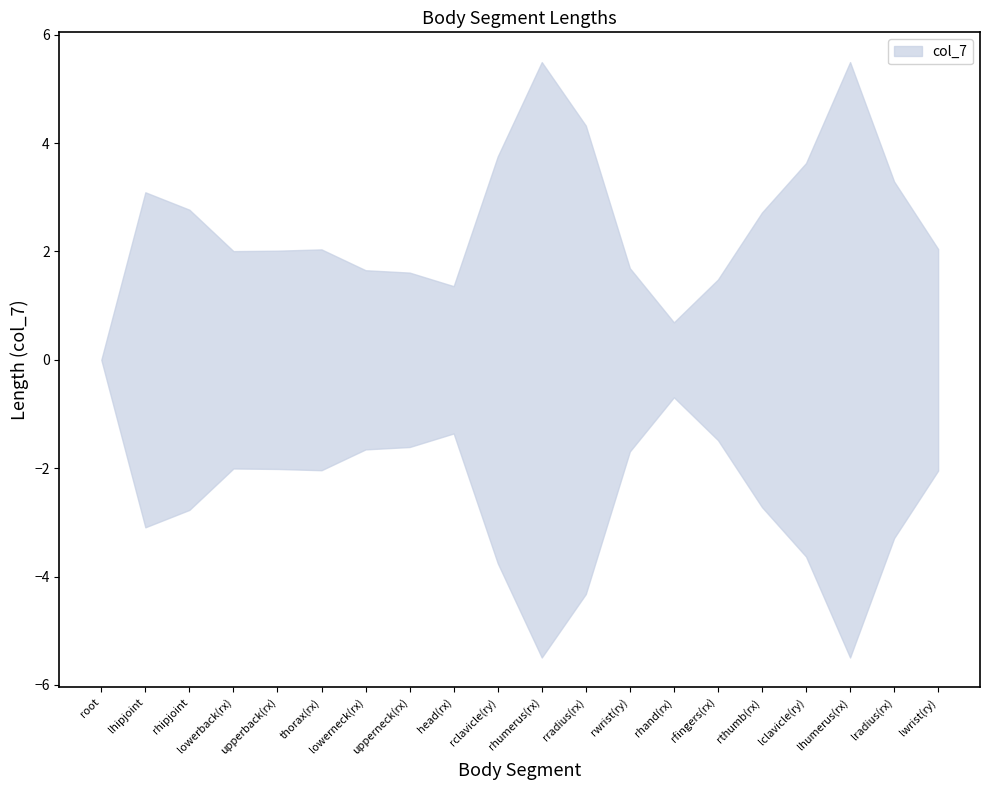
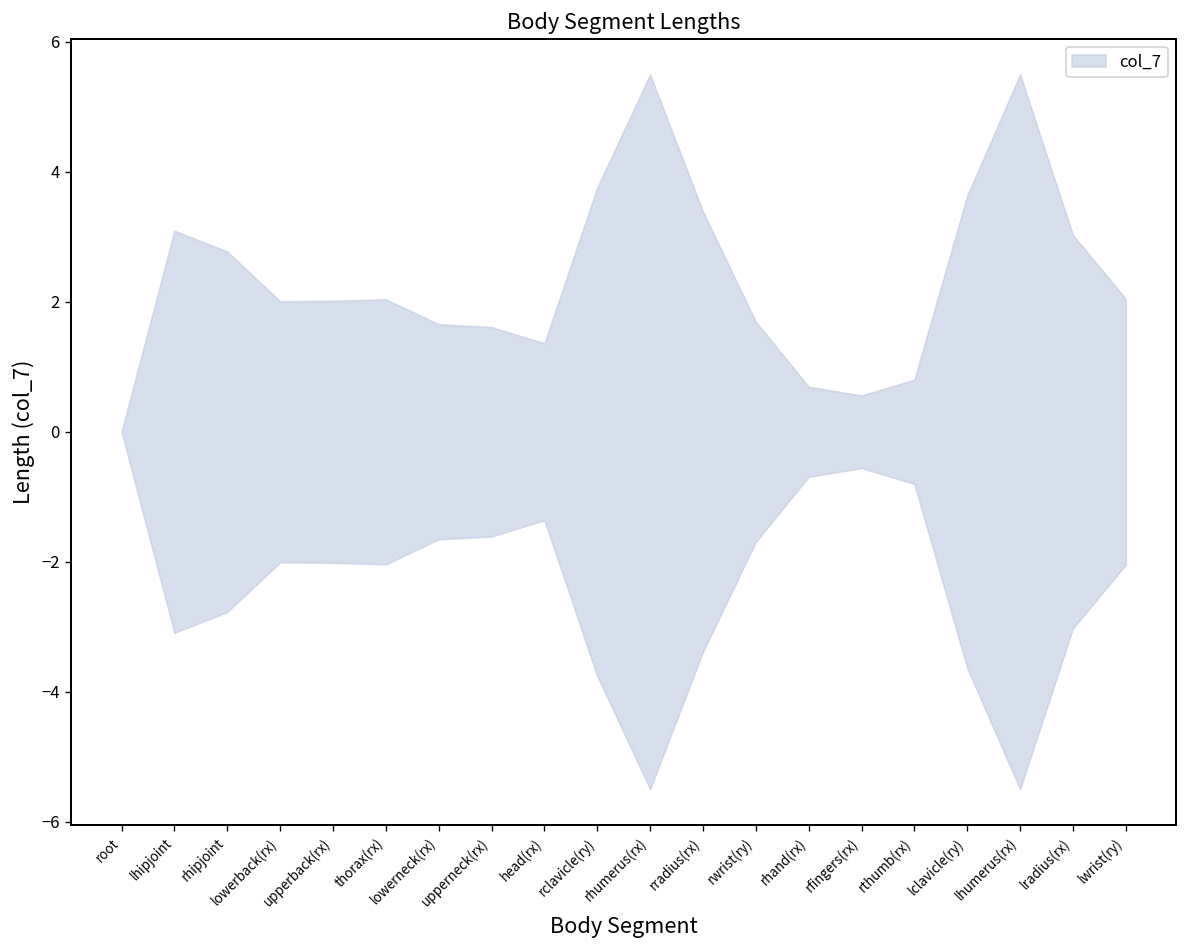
  {
-   "rradius(rx)": 4.3,
-   "rfingers(rx)": 1.5,
-   "rthumb(rx)": 2.7,
-   "lradius(rx)": 3.3
+   "rradius(rx)": 3.4,
+   "rfingers(rx)": 0.6,
+   "rthumb(rx)": 0.8,
+   "lradius(rx)": 3.0
  }
